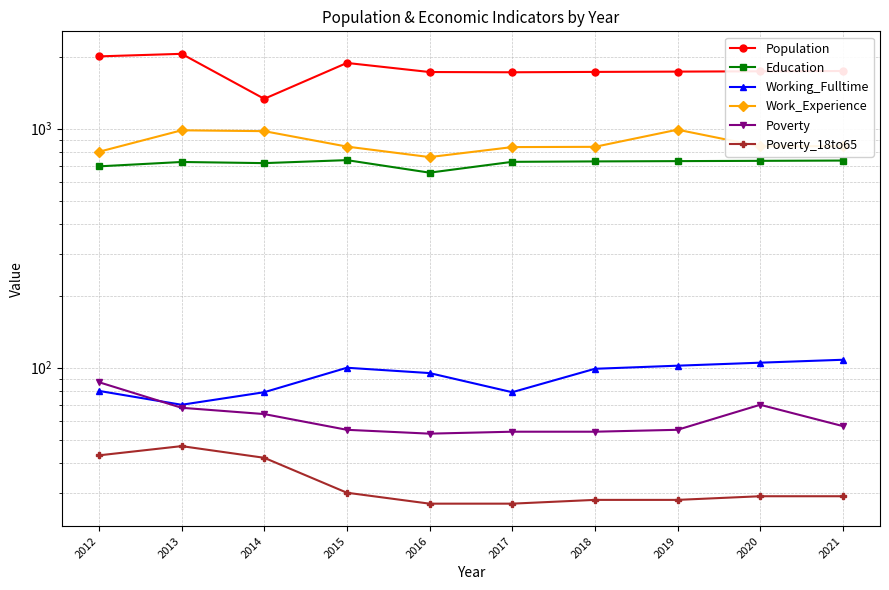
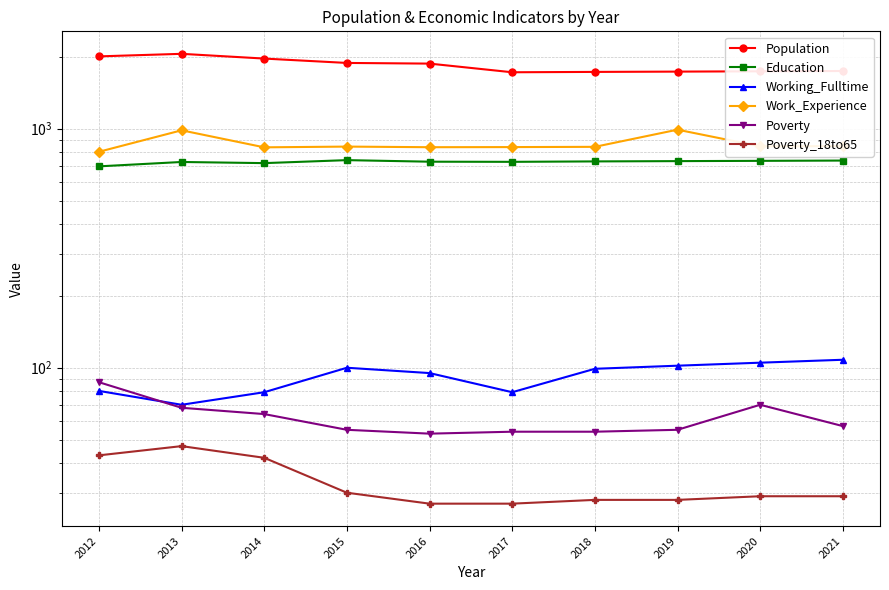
  {
    "Population": {
      "2012": 2000,
      "2013": 2100,
-     "2014": 1300,
+     "2014": 2000,
      "2015": 1900,
-     "2016": 1700,
+     "2016": 1900,
      "2017": 1700,
      "2018": 1700,
      "2019": 1700
    },
    "Education": {
      "2012": 700,
      "2013": 730,
      "2014": 720,
      "2015": 740,
-     "2016": 660,
+     "2016": 730,
      "2017": 730,
      "2018": 730,
      "2019": 730,
      "2020": 730,
      "2021": 740
    },
    "Working_Fulltime": {
      "2012": 80,
      "2013": 70,
      "2014": 79,
      "2015": 100,
      "2016": 95,
      "2017": 79,
      "2018": 99,
      "2019": 102,
      "2020": 110,
      "2021": 110
    },
    "Work_Experience": {
      "2012": 800,
      "2013": 990,
-     "2014": 980,
+     "2014": 840,
      "2015": 840,
-     "2016": 760,
+     "2016": 840,
      "2017": 840,
      "2018": 840,
      "2019": 990
    },
    "Poverty": {
      "2012": 87,
      "2013": 68,
      "2014": 64,
      "2015": 55,
      "2016": 53,
      "2017": 54,
      "2018": 54,
      "2019": 55,
      "2020": 70,
      "2021": 57
    },
    "Poverty_18to65": {
      "2012": 43,
      "2013": 47,
      "2014": 42,
      "2015": 30,
      "2016": 27,
      "2017": 27,
      "2018": 28,
      "2019": 28,
      "2020": 29,
      "2021": 29
    }
  }
